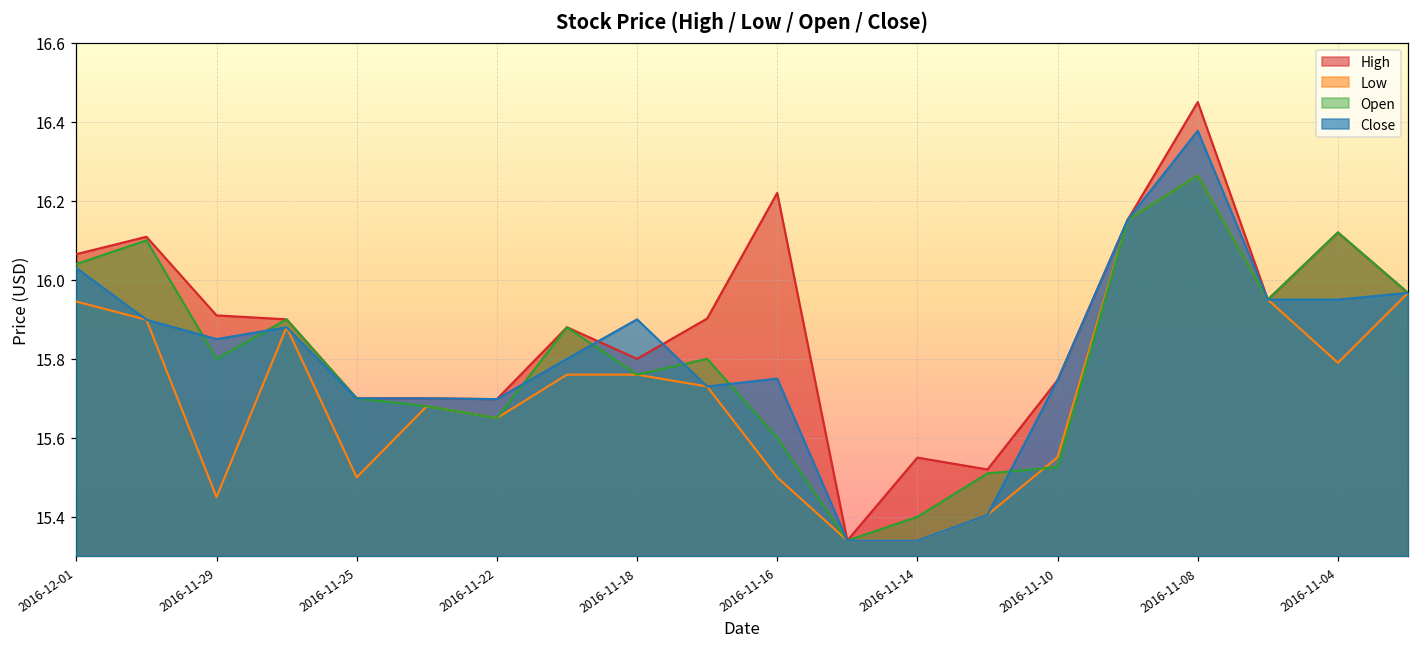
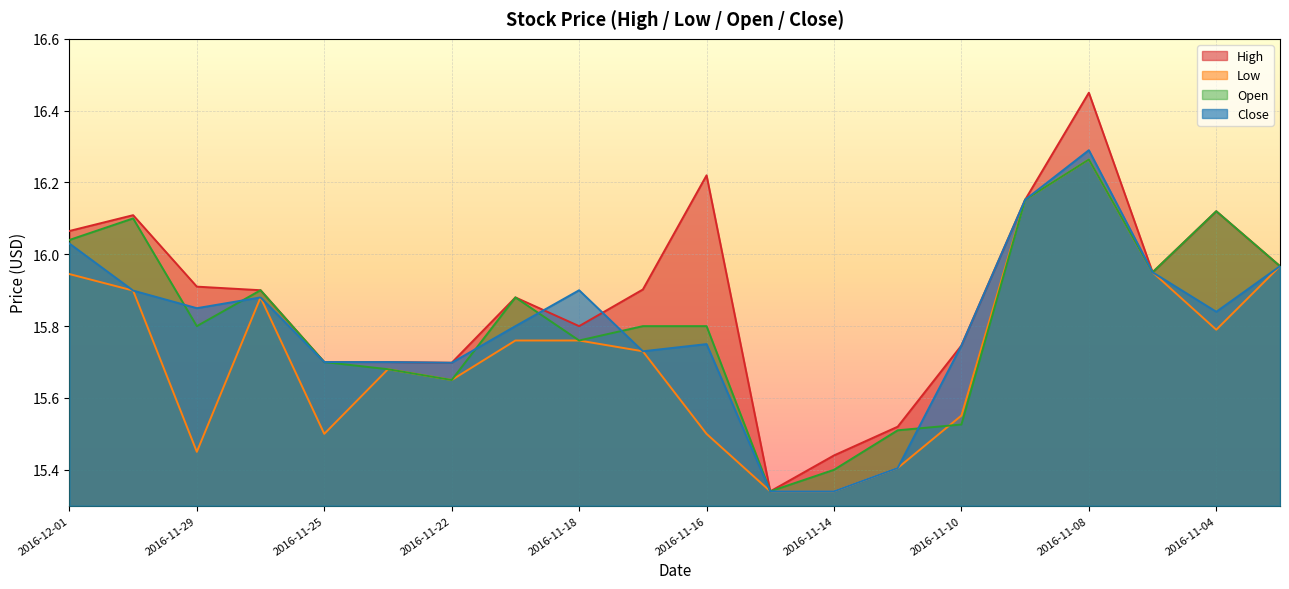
  {
    "High": {
      "2016-12-01": 16.07,
      "2016-11-29": 15.91,
      "2016-11-18": 15.80,
      "2016-11-16": 16.22,
-     "2016-11-14": 15.55,
+     "2016-11-14": 15.44,
      "2016-11-08": 16.45
    },
    "Low": {
      "2016-12-01": 15.95,
      "2016-11-29": 15.45,
      "2016-11-25": 15.50,
      "2016-11-16": 15.50,
      "2016-11-10": 15.55,
      "2016-11-04": 15.79
    },
    "Open": {
      "2016-12-01": 16.04,
      "2016-11-29": 15.8,
-     "2016-11-16": 15.6,
+     "2016-11-16": 15.8,
      "2016-11-14": 15.4,
      "2016-11-10": 15.53
    },
    "Close": {
      "2016-12-01": 16.03,
      "2016-11-29": 15.85,
      "2016-11-18": 15.90,
      "2016-11-16": 15.75,
-     "2016-11-08": 16.38,
-     "2016-11-04": 15.95
+     "2016-11-08": 16.29,
+     "2016-11-04": 15.84
    }
  }
